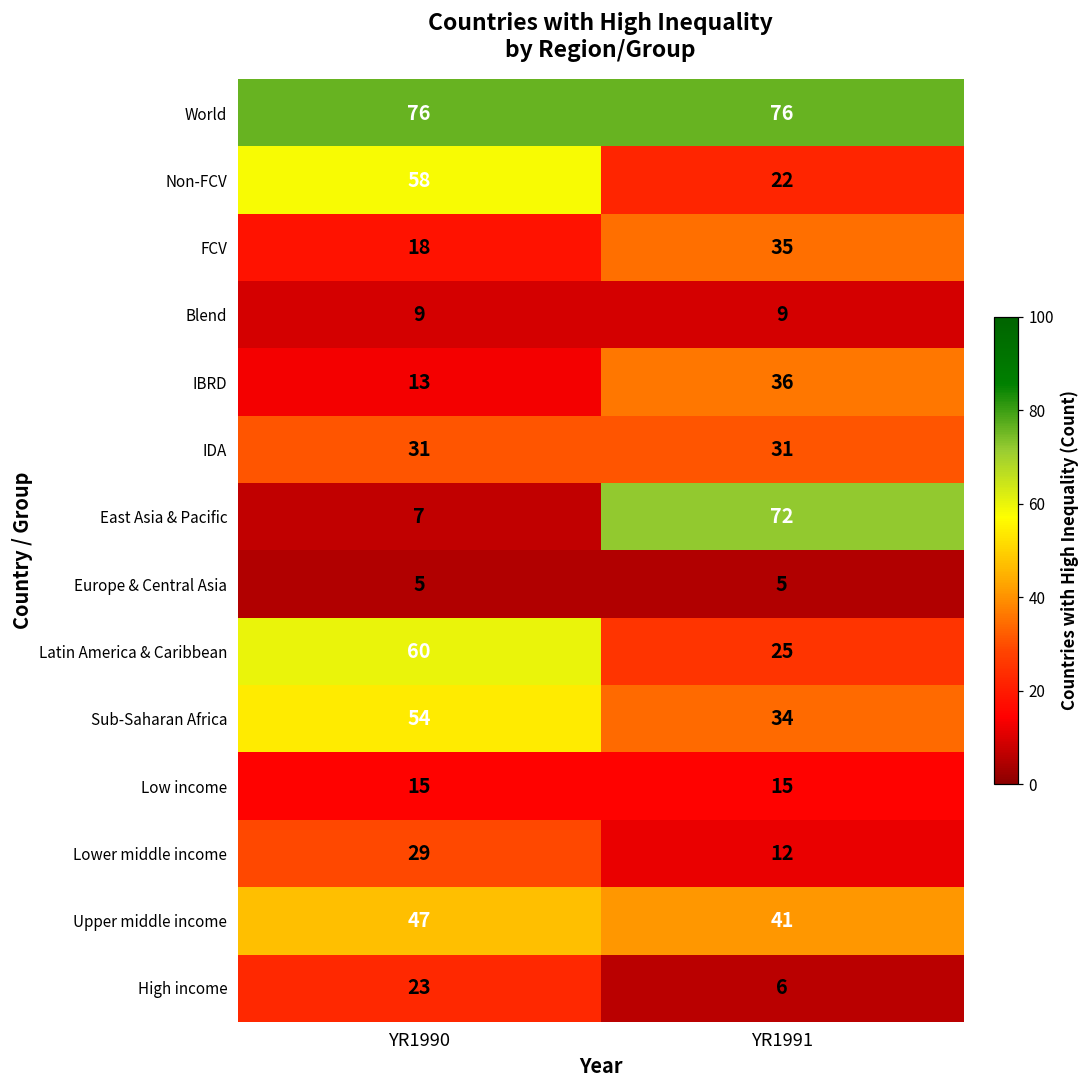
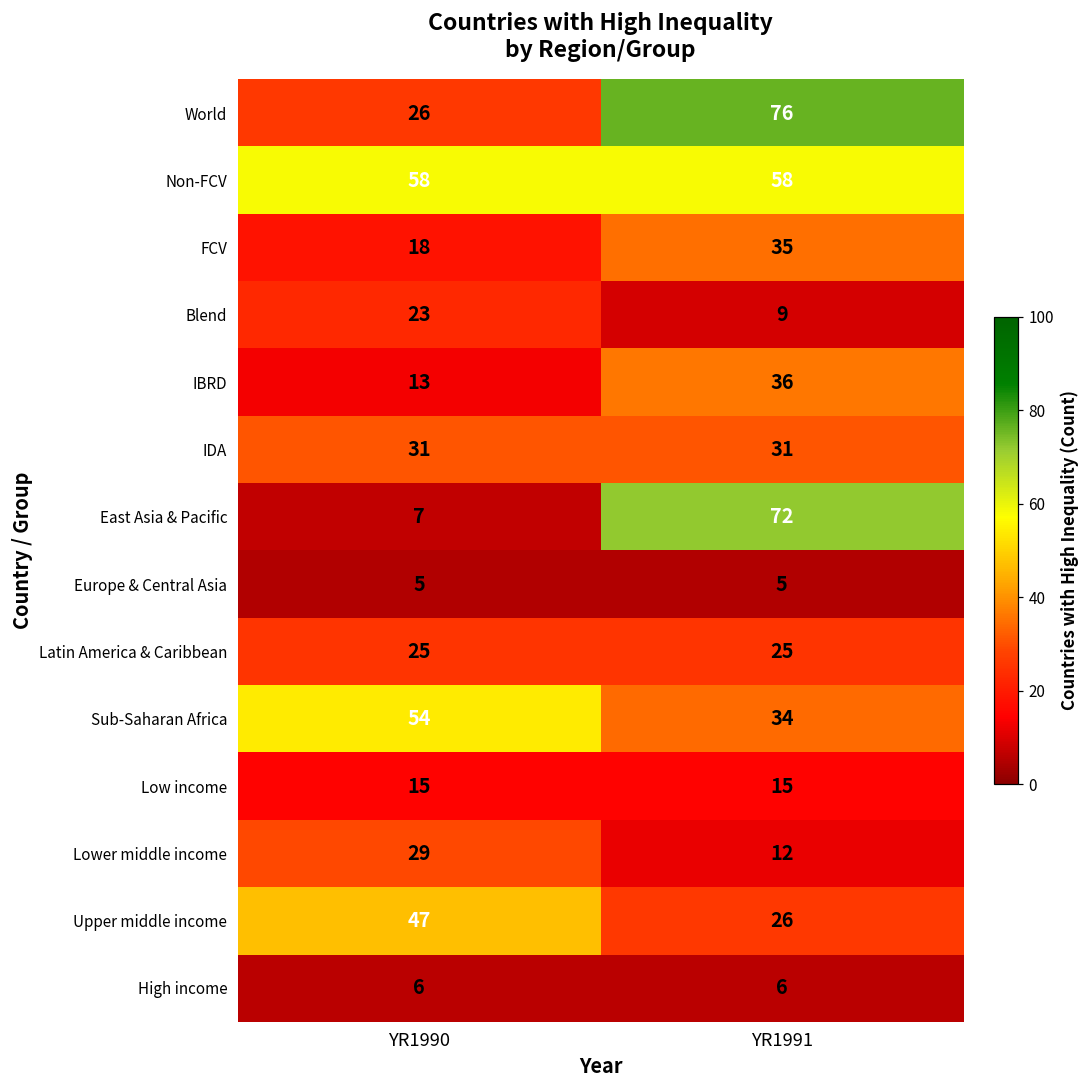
  {
    "World": {
-     "YR1990": 76,
+     "YR1990": 26,
      "YR1991": 76
    },
    "Non-FCV": {
      "YR1990": 58,
-     "YR1991": 22
+     "YR1991": 58
    },
    "FCV": {
      "YR1990": 18,
      "YR1991": 35
    },
    "Blend": {
-     "YR1990": 9,
+     "YR1990": 23,
      "YR1991": 9
    },
    "IBRD": {
      "YR1990": 13,
      "YR1991": 36
    },
    "IDA": {
      "YR1990": 31,
      "YR1991": 31
    },
    "East Asia & Pacific": {
      "YR1990": 7,
      "YR1991": 72
    },
    "Europe & Central Asia": {
      "YR1990": 5,
      "YR1991": 5
    },
    "Latin America & Caribbean": {
-     "YR1990": 60,
+     "YR1990": 25,
      "YR1991": 25
    },
    "Sub-Saharan Africa": {
      "YR1990": 54,
      "YR1991": 34
    },
    "Low income": {
      "YR1990": 15,
      "YR1991": 15
    },
    "Lower middle income": {
      "YR1990": 29,
      "YR1991": 12
    },
    "Upper middle income": {
      "YR1990": 47,
-     "YR1991": 41
+     "YR1991": 26
    },
    "High income": {
-     "YR1990": 23,
+     "YR1990": 6,
      "YR1991": 6
    }
  }
